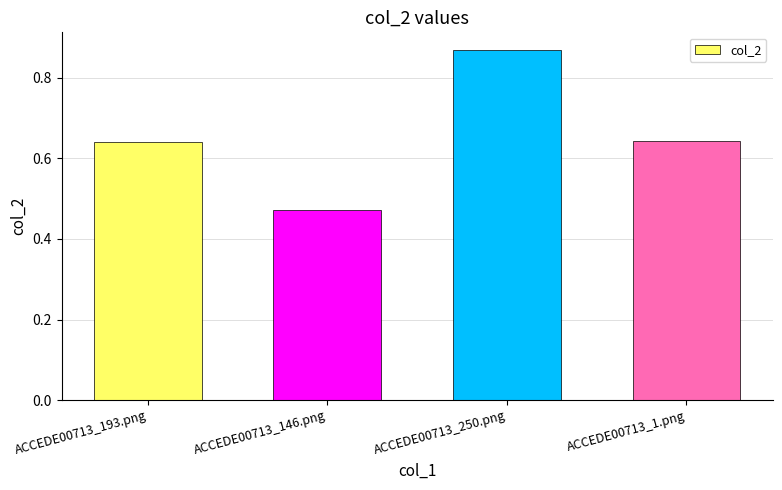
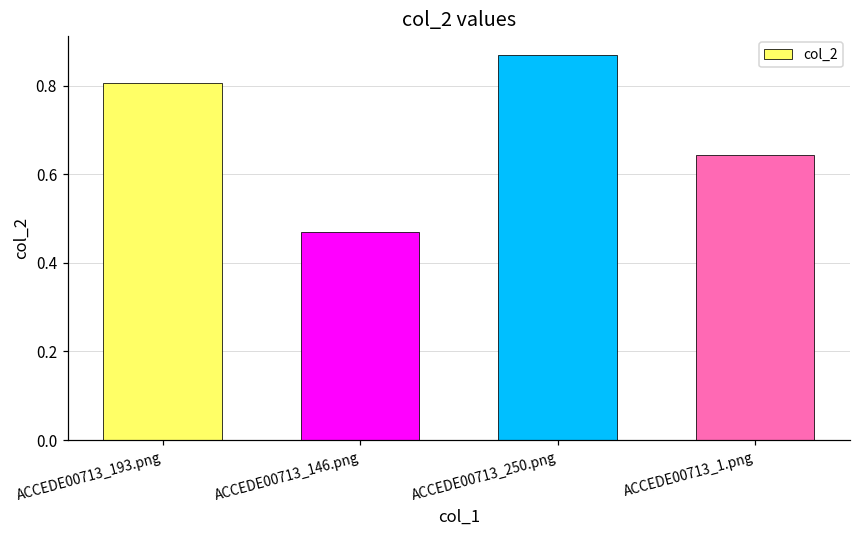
  {
-   "ACCEDE00713_193.png": 0.64,
+   "ACCEDE00713_193.png": 0.81,
    "ACCEDE00713_146.png": 0.47,
    "ACCEDE00713_250.png": 0.87,
    "ACCEDE00713_1.png": 0.64
  }
